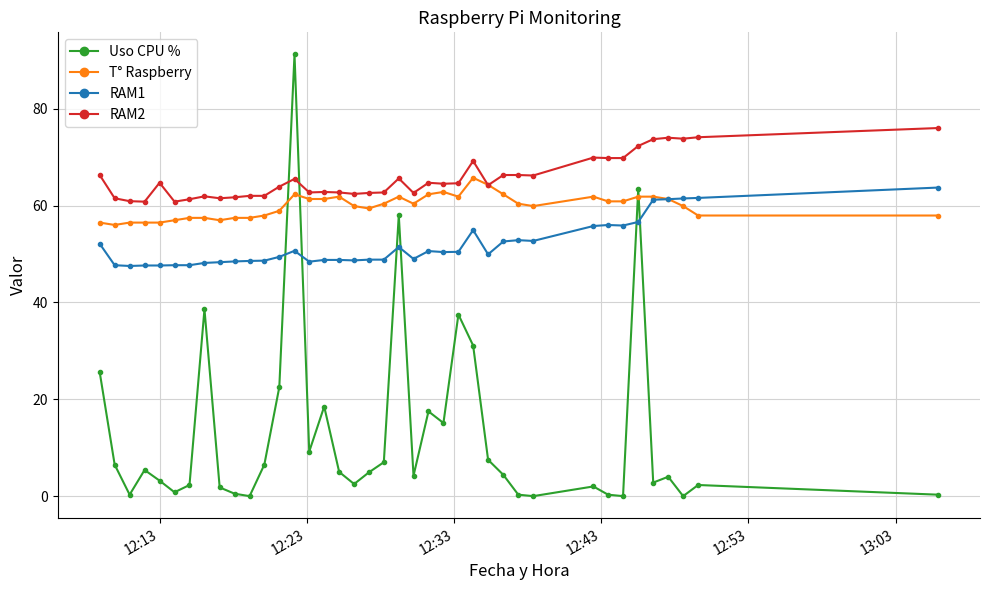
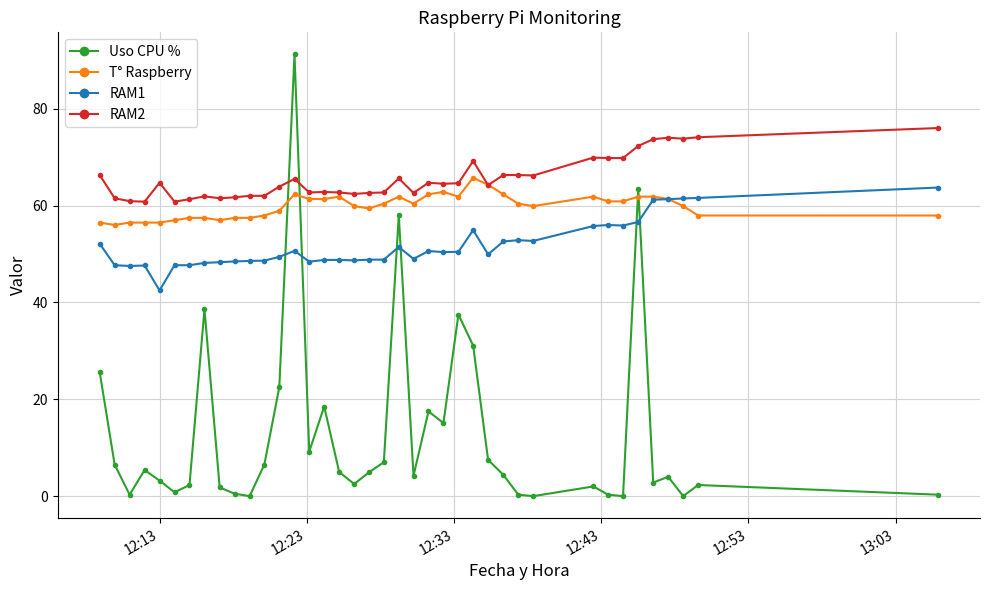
  {
    "Uso CPU %": {
      "12:13": 3
    },
    "T° Raspberry": {
      "12:13": 56
    },
    "RAM1": {
-     "12:13": 48
+     "12:13": 42
    },
    "RAM2": {
      "12:13": 65
    }
  }
